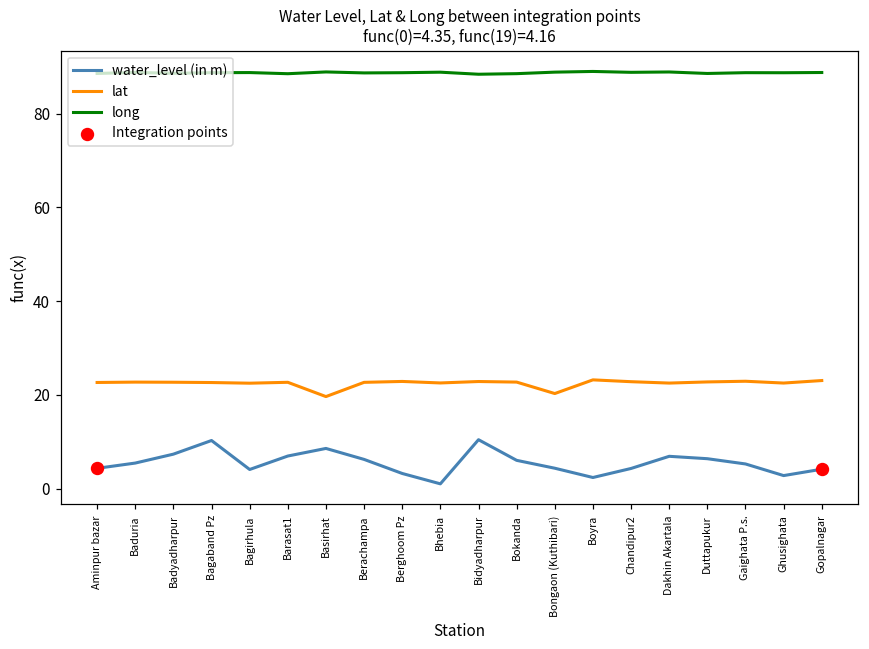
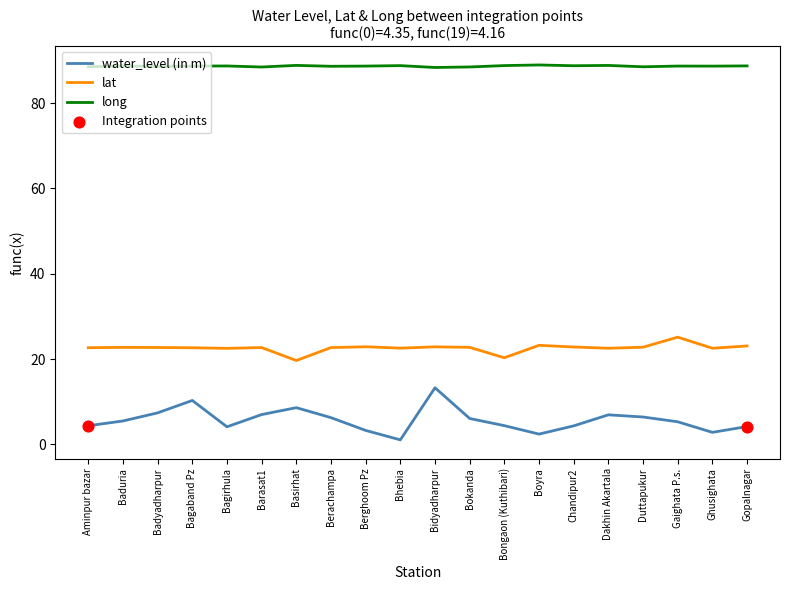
  {
    "water_level (in m)": {
      "Baduria": 5,
      "Badyadharpur": 7,
      "Bagaband Pz": 10,
      "Bagirhula": 4,
      "Barasat1": 7,
      "Basirhat": 9,
      "Berachampa": 6,
      "Berghoom Pz": 3,
      "Bhebia": 1,
-     "Bidyadharpur": 10,
+     "Bidyadharpur": 13,
      "Bokanda": 6,
      "Bongaon (Kuthibari)": 4,
      "Boyra": 2,
      "Chandipur2": 4,
      "Dakhin Akartala": 7,
      "Duttapukur": 6,
      "Gaighata P.s.": 5,
      "Ghusighata": 3
    },
    "lat": {
      "Aminpur bazar": 23,
      "Baduria": 23,
      "Badyadharpur": 23,
      "Bagaband Pz": 23,
      "Bagirhula": 23,
      "Barasat1": 23,
      "Basirhat": 20,
      "Berachampa": 23,
      "Berghoom Pz": 23,
      "Bhebia": 23,
      "Bidyadharpur": 23,
      "Bokanda": 23,
      "Bongaon (Kuthibari)": 20,
      "Boyra": 23,
      "Chandipur2": 23,
      "Dakhin Akartala": 23,
      "Duttapukur": 23,
-     "Gaighata P.s.": 23,
+     "Gaighata P.s.": 25,
      "Ghusighata": 23,
      "Gopalnagar": 23
    },
    "long": {
      "Bagirhula": 89,
      "Barasat1": 88,
      "Basirhat": 89,
      "Berachampa": 89,
      "Berghoom Pz": 89,
      "Bhebia": 89,
      "Bidyadharpur": 88,
      "Bokanda": 89,
      "Bongaon (Kuthibari)": 89,
      "Boyra": 89,
      "Chandipur2": 89,
      "Dakhin Akartala": 89,
      "Duttapukur": 89,
      "Gaighata P.s.": 89,
      "Ghusighata": 89,
      "Gopalnagar": 89
    }
  }
